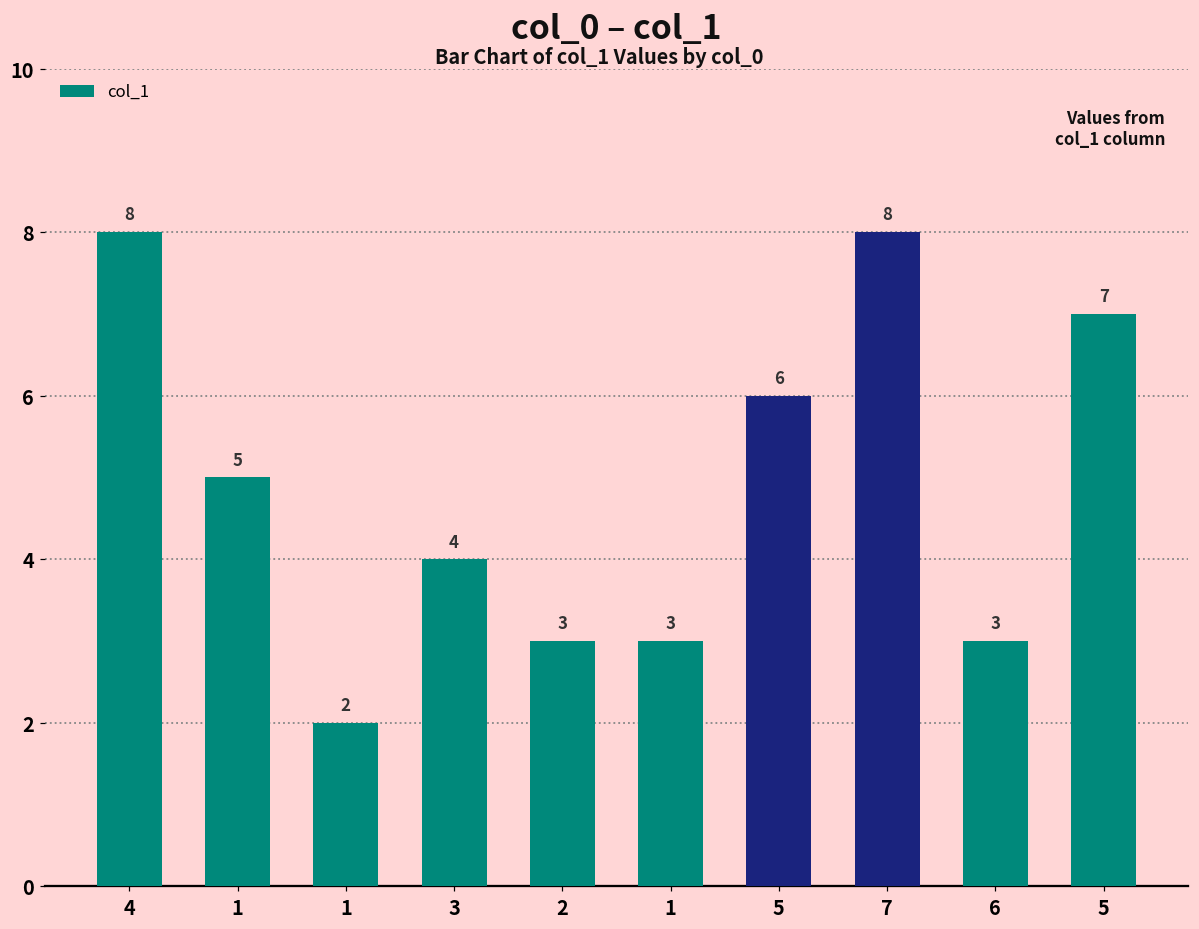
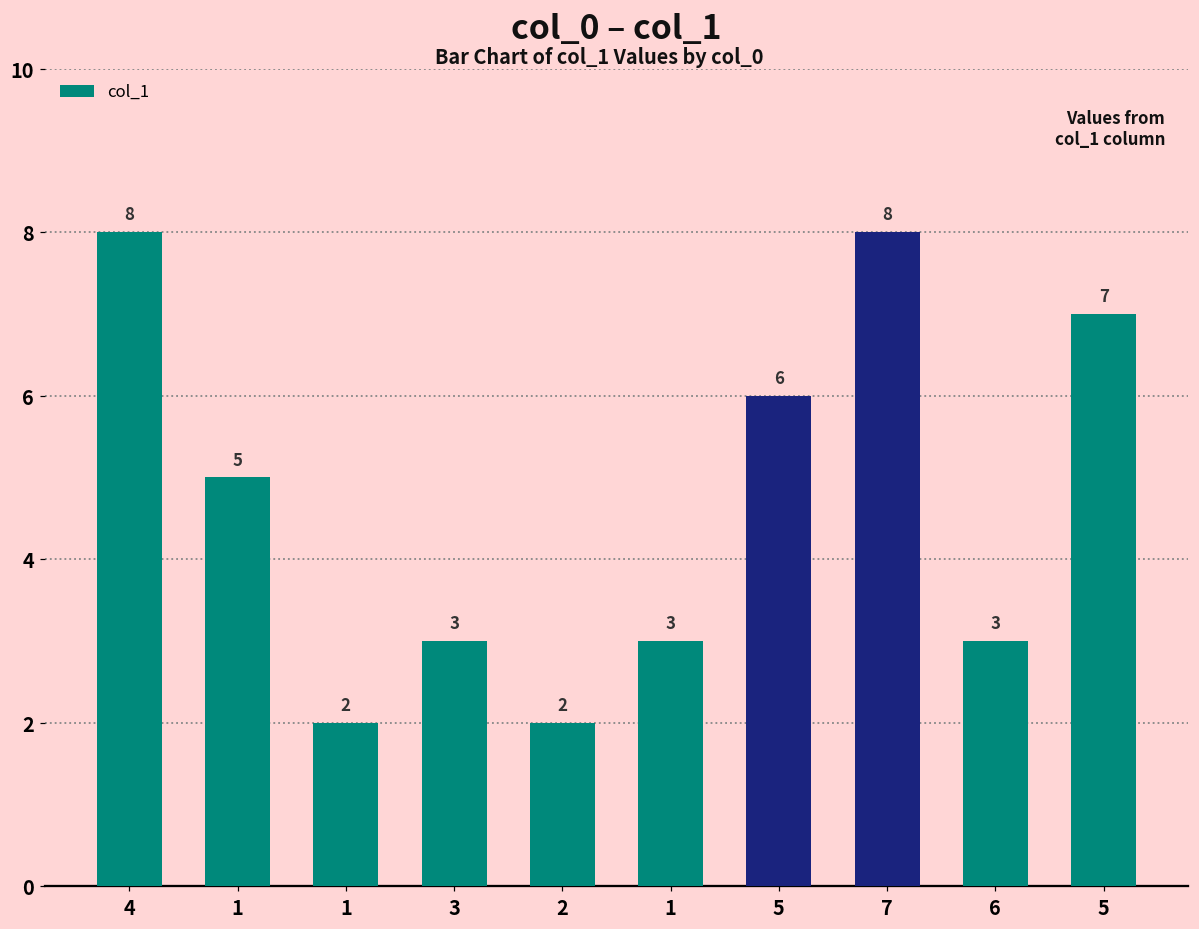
  {
    "4": 8,
-   "3": 4,
-   "2": 3,
+   "3": 3,
+   "2": 2,
    "7": 8,
    "6": 3
  }
